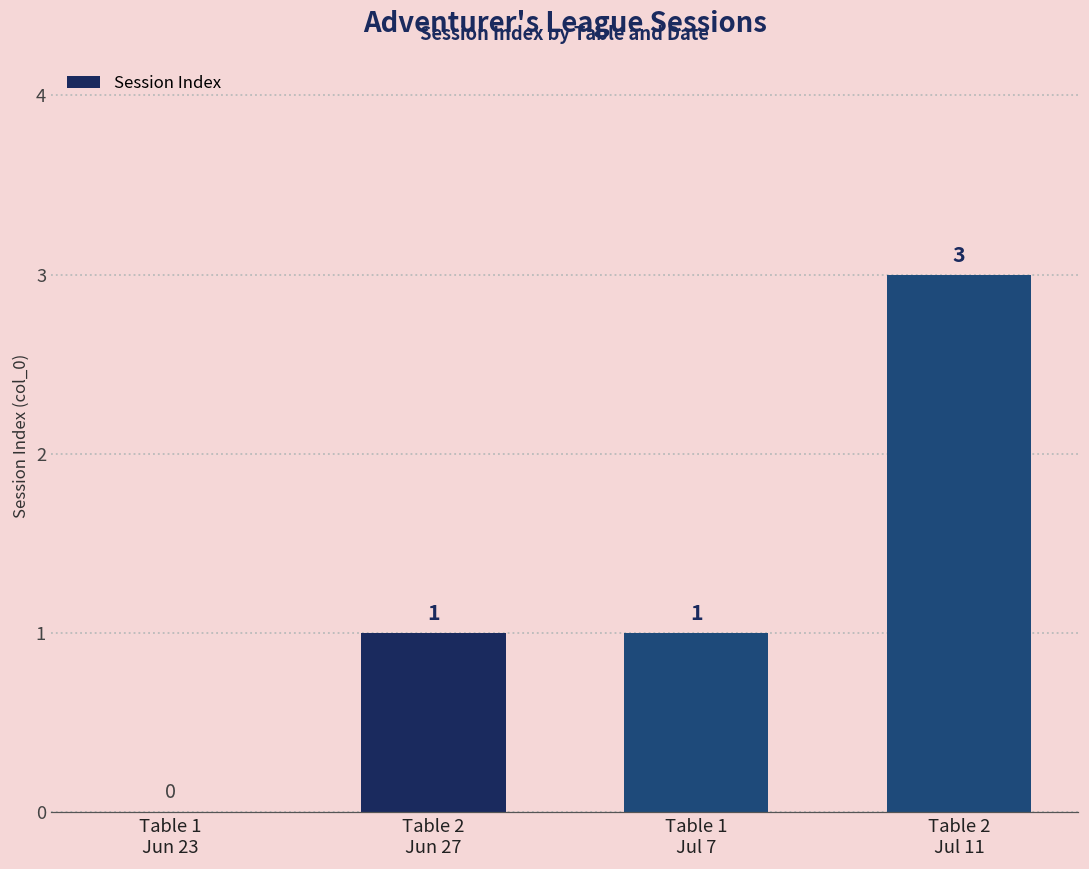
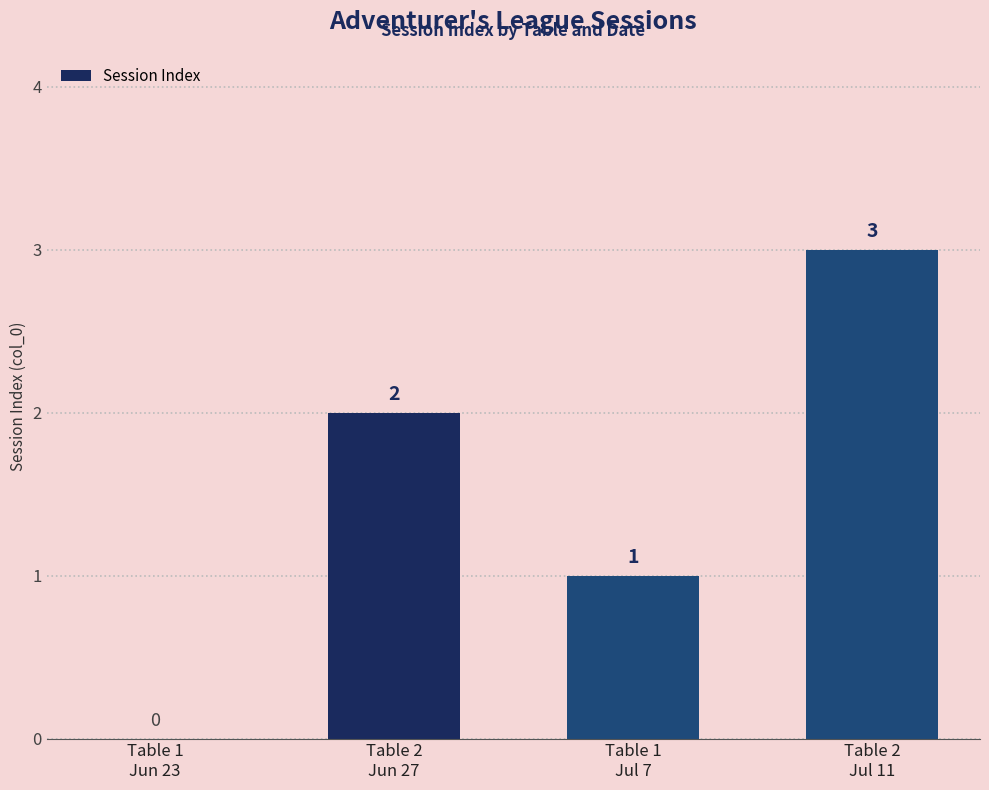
  {
    "Table 1 Jun 23": 0,
-   "Table 2 Jun 27": 1,
+   "Table 2 Jun 27": 2,
    "Table 1 Jul 7": 1,
    "Table 2 Jul 11": 3
  }
